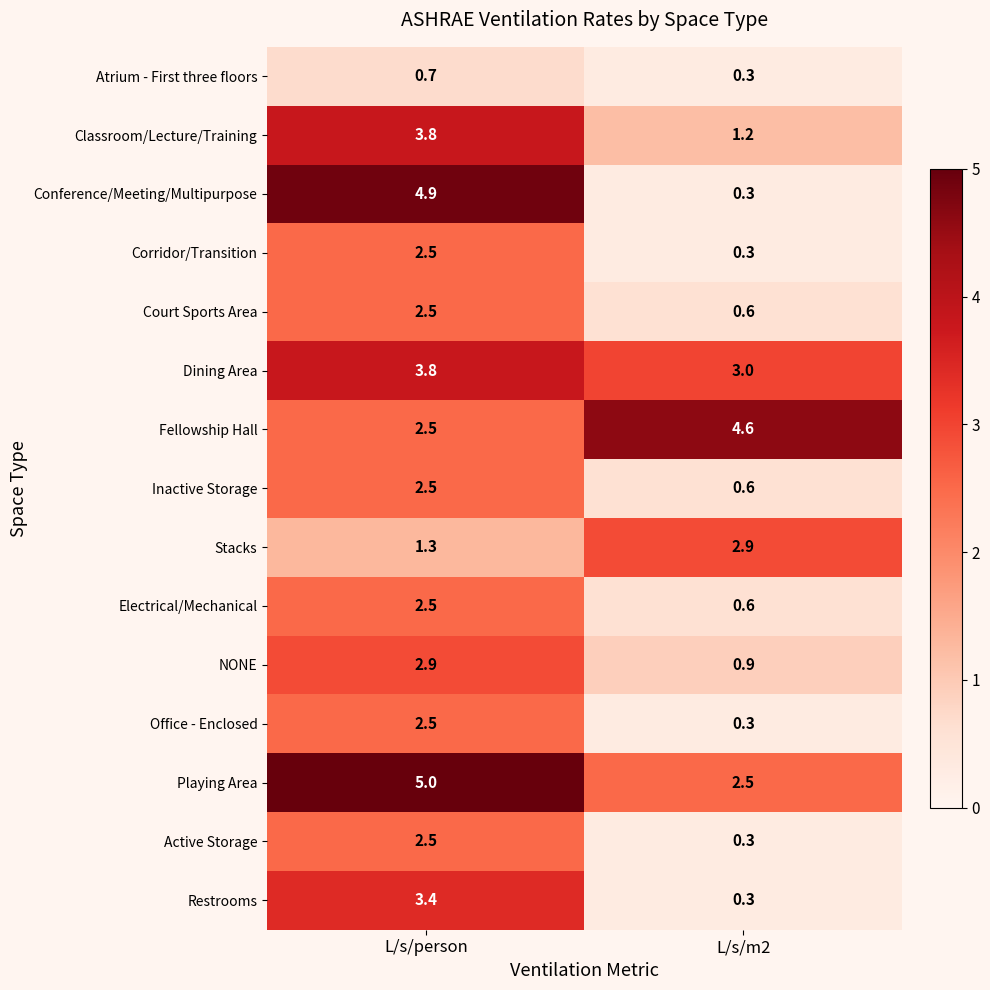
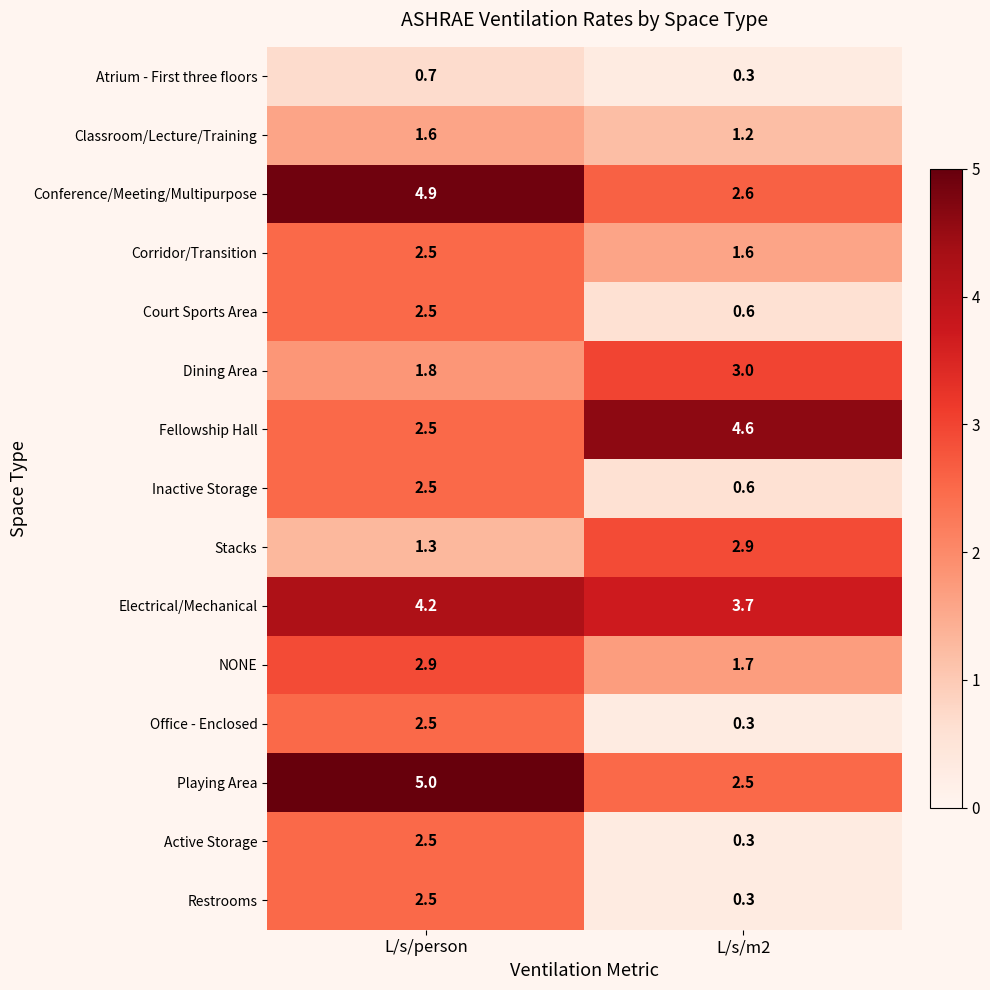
  {
    "Atrium - First three floors": {
      "L/s/person": 0.7,
      "L/s/m2": 0.3
    },
    "Classroom/Lecture/Training": {
-     "L/s/person": 3.8,
+     "L/s/person": 1.6,
      "L/s/m2": 1.2
    },
    "Conference/Meeting/Multipurpose": {
      "L/s/person": 4.9,
-     "L/s/m2": 0.3
+     "L/s/m2": 2.6
    },
    "Corridor/Transition": {
      "L/s/person": 2.5,
-     "L/s/m2": 0.3
+     "L/s/m2": 1.6
    },
    "Court Sports Area": {
      "L/s/person": 2.5,
      "L/s/m2": 0.6
    },
    "Dining Area": {
-     "L/s/person": 3.8,
+     "L/s/person": 1.8,
      "L/s/m2": 3.0
    },
    "Fellowship Hall": {
      "L/s/person": 2.5,
      "L/s/m2": 4.6
    },
    "Inactive Storage": {
      "L/s/person": 2.5,
      "L/s/m2": 0.6
    },
    "Stacks": {
      "L/s/person": 1.3,
      "L/s/m2": 2.9
    },
    "Electrical/Mechanical": {
-     "L/s/person": 2.5,
-     "L/s/m2": 0.6
+     "L/s/person": 4.2,
+     "L/s/m2": 3.7
    },
    "NONE": {
      "L/s/person": 2.9,
-     "L/s/m2": 0.9
+     "L/s/m2": 1.7
    },
    "Office - Enclosed": {
      "L/s/person": 2.5,
      "L/s/m2": 0.3
    },
    "Playing Area": {
      "L/s/person": 5.0,
      "L/s/m2": 2.5
    },
    "Active Storage": {
      "L/s/person": 2.5,
      "L/s/m2": 0.3
    },
    "Restrooms": {
-     "L/s/person": 3.4,
+     "L/s/person": 2.5,
      "L/s/m2": 0.3
    }
  }
